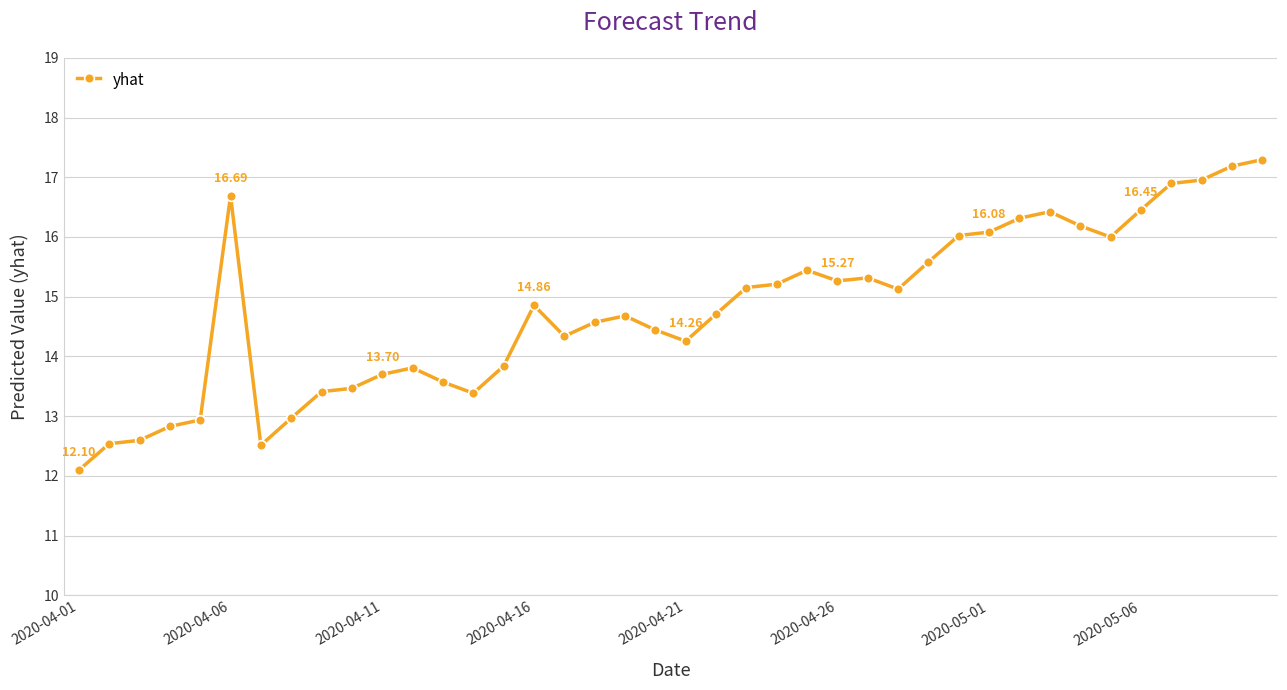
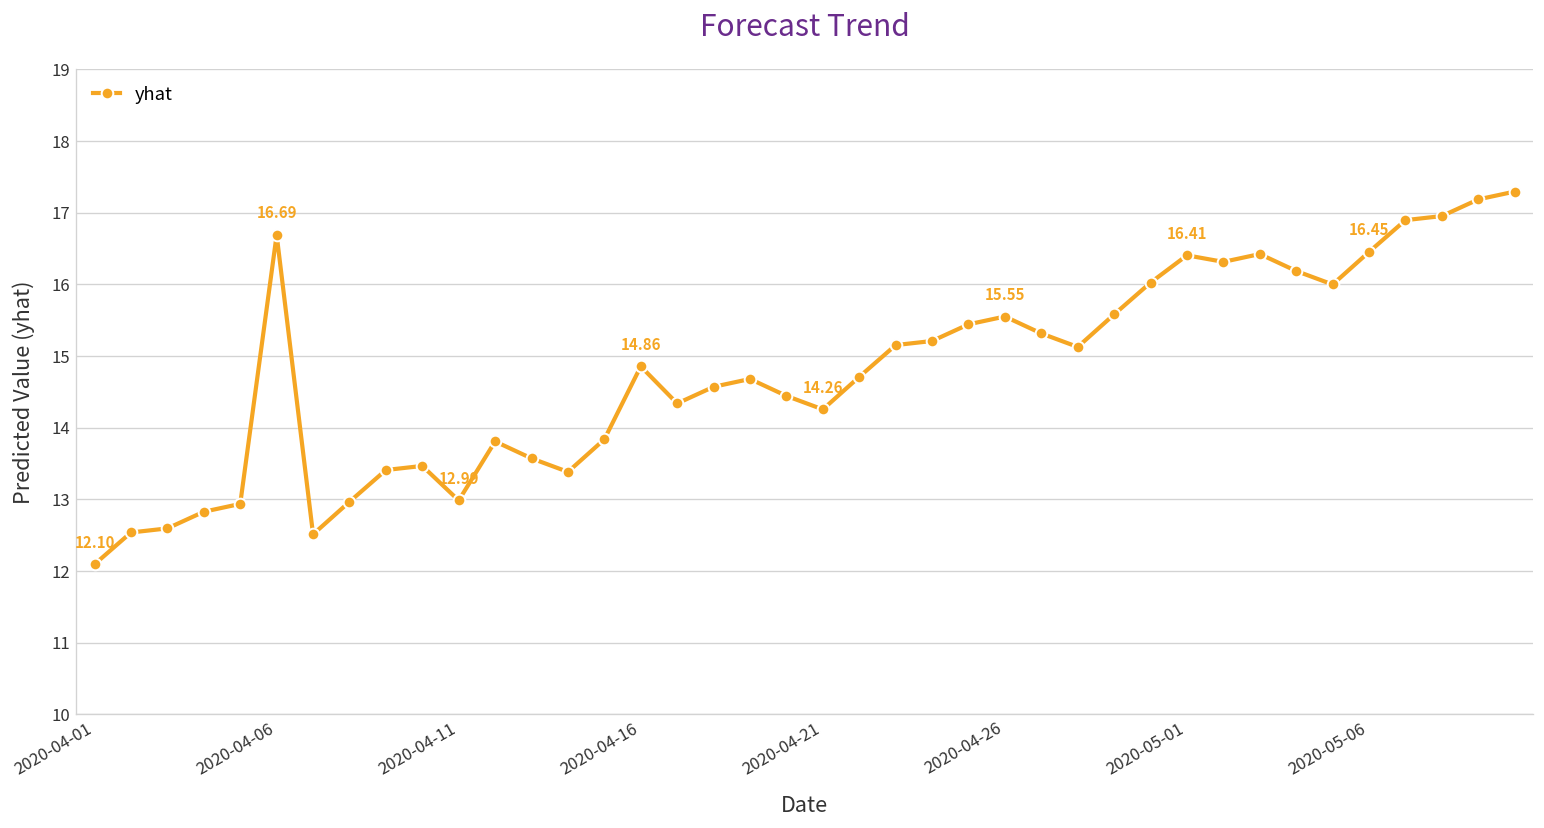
  {
    "2020-04-01": 12.10,
    "2020-04-06": 16.69,
-   "2020-04-11": 13.70,
+   "2020-04-11": 12.99,
    "2020-04-16": 14.86,
    "2020-04-21": 14.26,
-   "2020-04-26": 15.27,
-   "2020-05-01": 16.08,
+   "2020-04-26": 15.55,
+   "2020-05-01": 16.41,
    "2020-05-06": 16.45
  }
